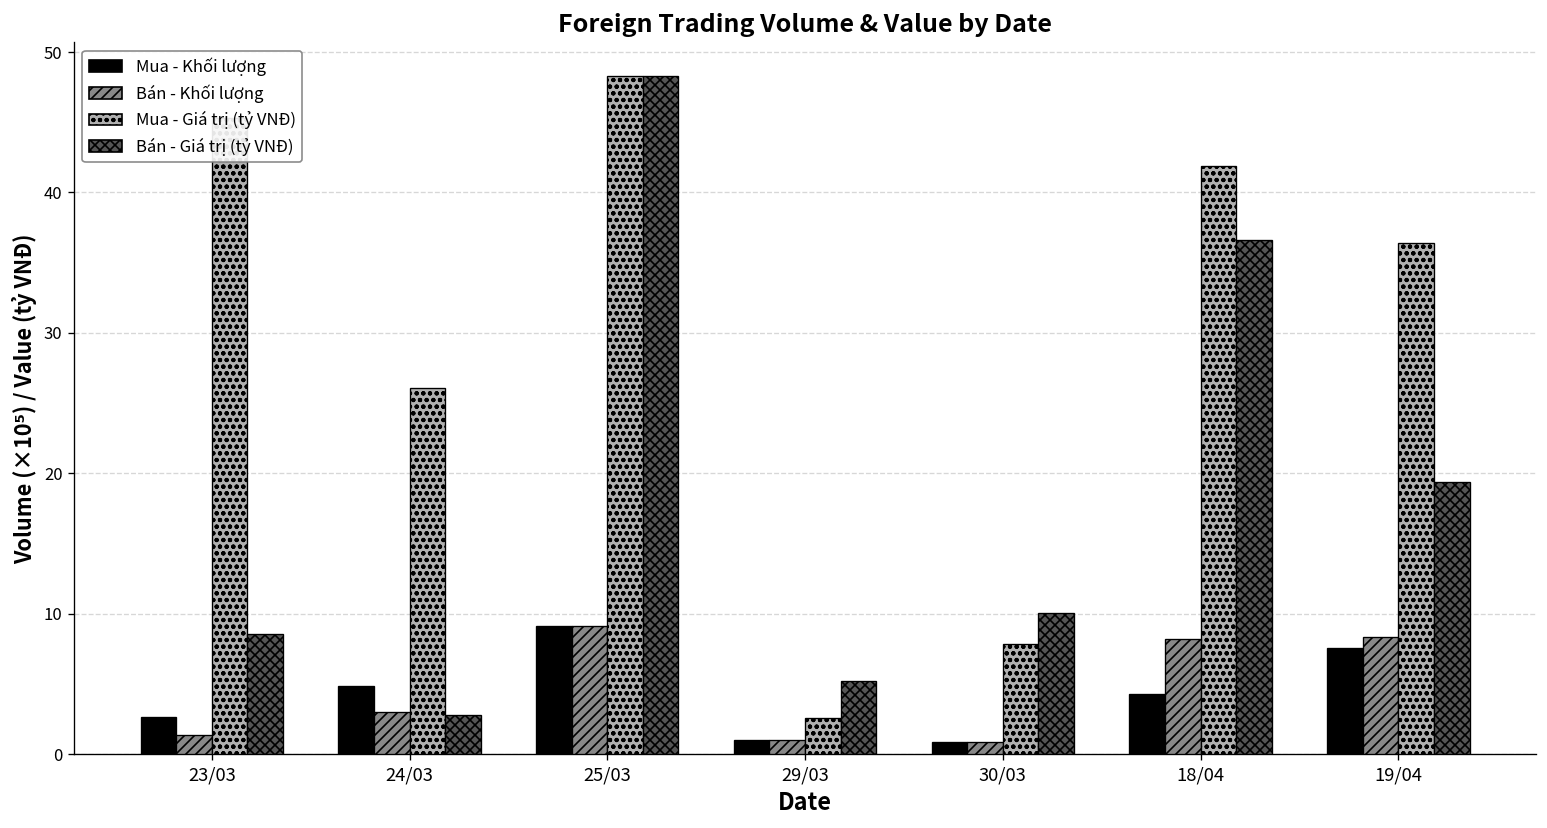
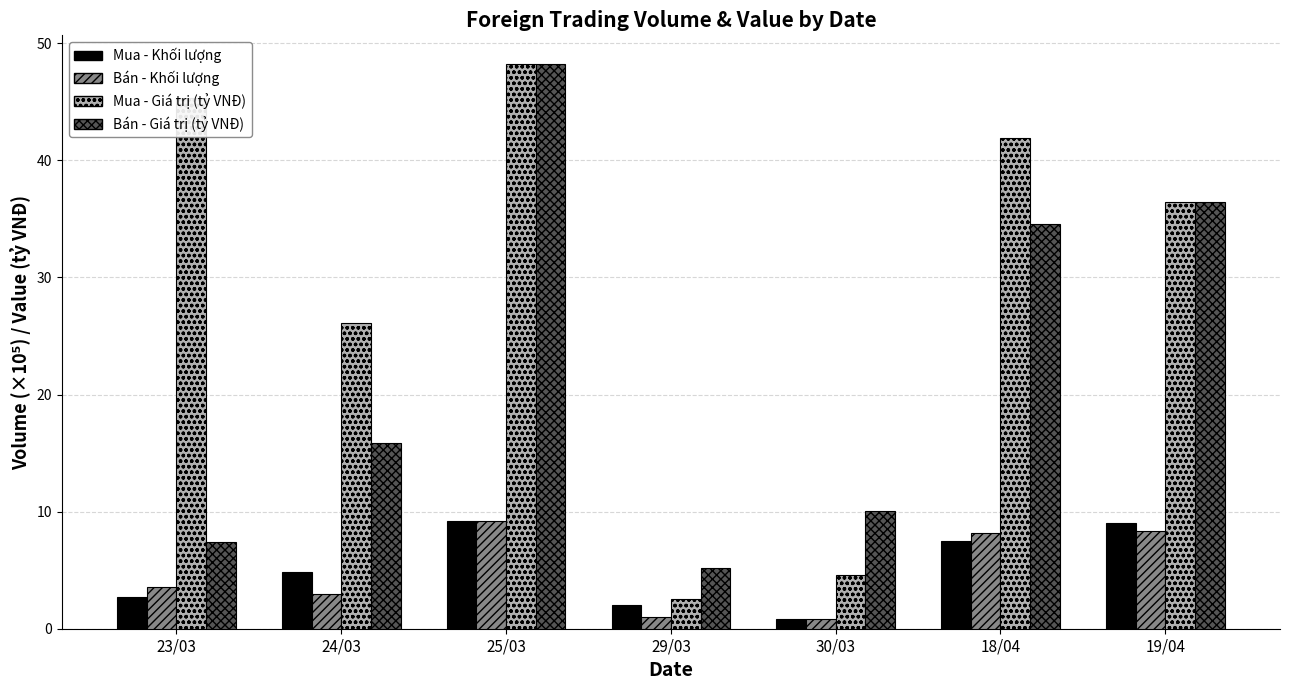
  {
    "Mua - Khối lượng": {
      "23/03": 2.7,
      "24/03": 4.9,
      "25/03": 9.2,
-     "29/03": 1.0,
+     "29/03": 2.1,
      "30/03": 0.9,
-     "18/04": 4.3,
-     "19/04": 7.6
+     "18/04": 7.5,
+     "19/04": 9.0
    },
    "Bán - Khối lượng": {
-     "23/03": 1.4,
+     "23/03": 3.6,
      "24/03": 3.0,
      "25/03": 9.2,
      "29/03": 1.0,
      "30/03": 0.9,
      "18/04": 8.2,
      "19/04": 8.4
    },
    "Mua - Giá trị (tỷ VNĐ)": {
      "24/03": 26.1,
      "25/03": 48.3,
      "29/03": 2.6,
-     "30/03": 7.9,
+     "30/03": 4.6,
      "18/04": 41.9,
      "19/04": 36.4
    },
    "Bán - Giá trị (tỷ VNĐ)": {
-     "23/03": 8.6,
-     "24/03": 2.8,
+     "23/03": 7.4,
+     "24/03": 15.9,
      "25/03": 48.3,
      "29/03": 5.2,
      "30/03": 10.1,
-     "18/04": 36.6,
-     "19/04": 19.4
+     "18/04": 34.6,
+     "19/04": 36.4
    }
  }
